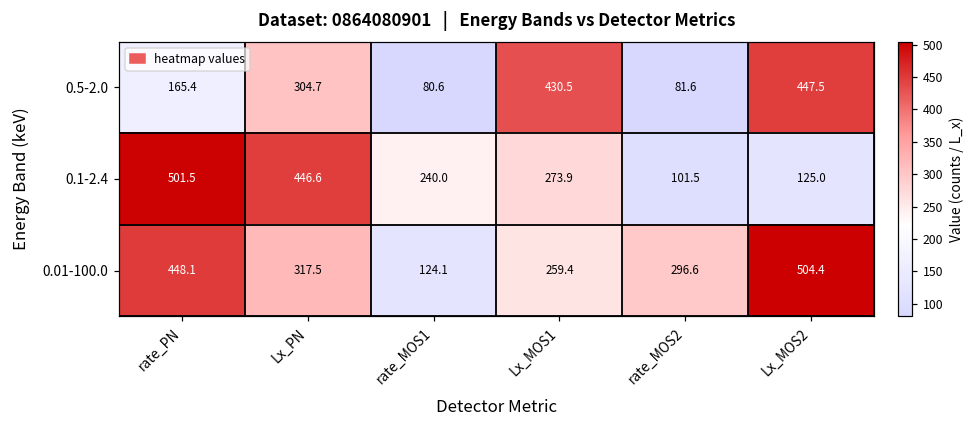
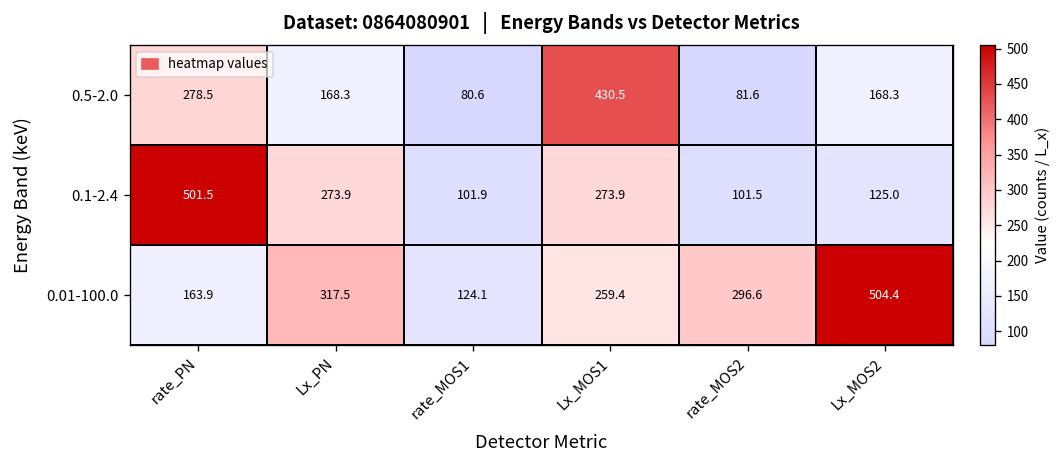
  {
    "0.5-2.0": {
-     "rate_PN": 165.4,
-     "Lx_PN": 304.7,
+     "rate_PN": 278.5,
+     "Lx_PN": 168.3,
      "rate_MOS1": 80.6,
      "Lx_MOS1": 430.5,
      "rate_MOS2": 81.6,
-     "Lx_MOS2": 447.5
+     "Lx_MOS2": 168.3
    },
    "0.1-2.4": {
      "rate_PN": 501.5,
-     "Lx_PN": 446.6,
-     "rate_MOS1": 240.0,
+     "Lx_PN": 273.9,
+     "rate_MOS1": 101.9,
      "Lx_MOS1": 273.9,
      "rate_MOS2": 101.5,
      "Lx_MOS2": 125.0
    },
    "0.01-100.0": {
-     "rate_PN": 448.1,
+     "rate_PN": 163.9,
      "Lx_PN": 317.5,
      "rate_MOS1": 124.1,
      "Lx_MOS1": 259.4,
      "rate_MOS2": 296.6,
      "Lx_MOS2": 504.4
    }
  }
